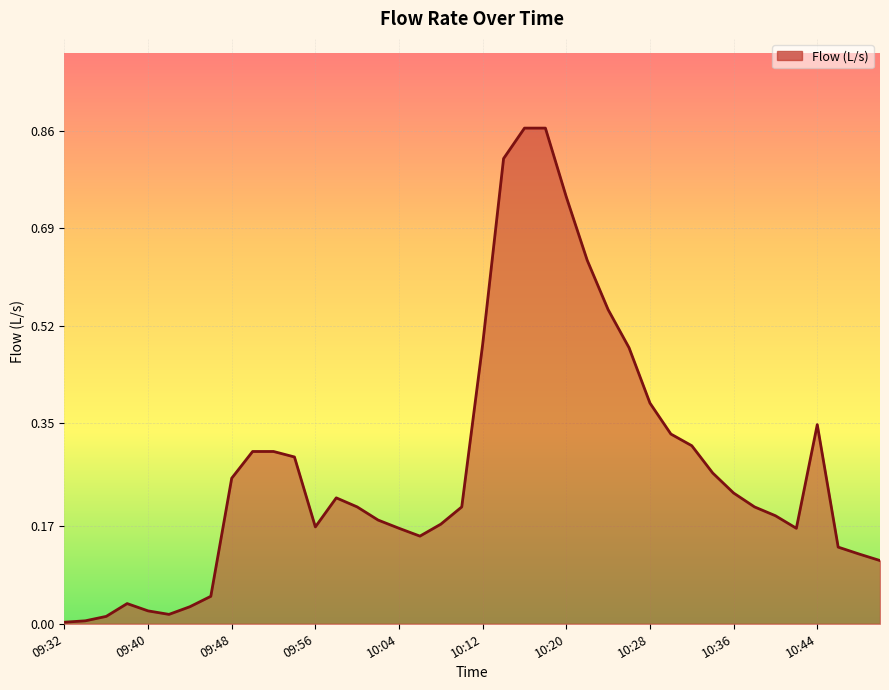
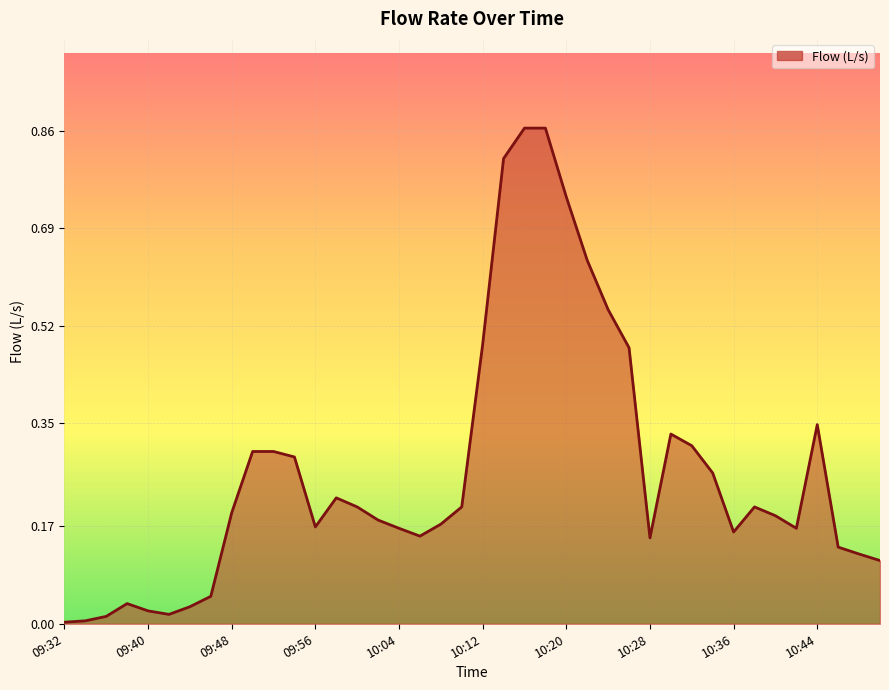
  {
    "09:32": 0.00,
    "09:40": 0.02,
-   "09:48": 0.25,
+   "09:48": 0.19,
    "09:56": 0.17,
    "10:04": 0.17,
    "10:12": 0.49,
    "10:20": 0.74,
-   "10:28": 0.38,
-   "10:36": 0.23,
+   "10:28": 0.15,
+   "10:36": 0.16,
    "10:44": 0.35
  }
